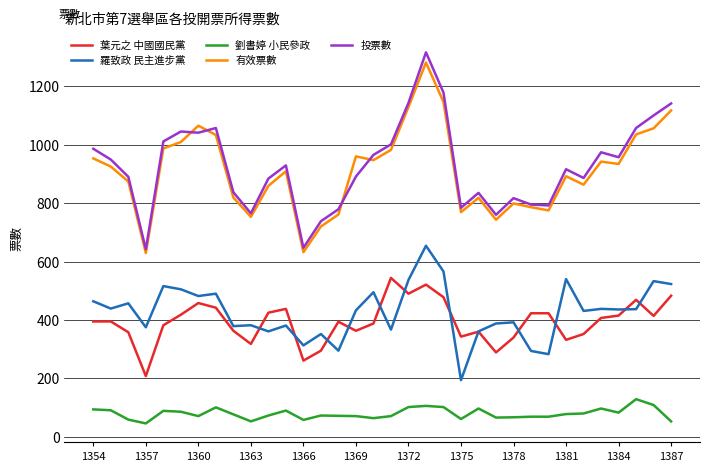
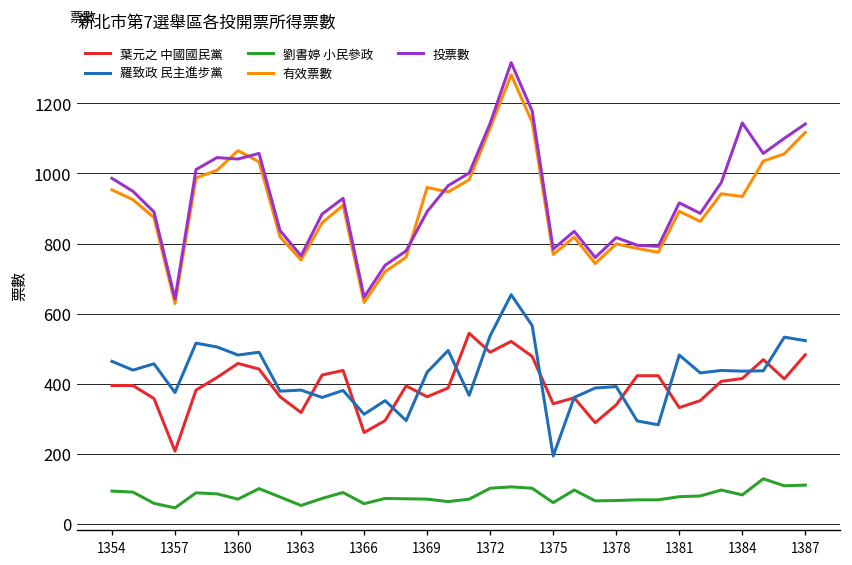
  {
    "葉元之 中國國民黨": {
      "1354": 400,
      "1357": 210,
      "1360": 460,
      "1363": 320,
      "1366": 260,
      "1369": 360,
      "1372": 490,
      "1375": 340,
      "1378": 340,
      "1381": 330,
      "1384": 420,
      "1387": 480
    },
    "羅致政 民主進步黨": {
      "1354": 460,
      "1357": 380,
      "1360": 480,
      "1363": 380,
      "1366": 310,
      "1369": 430,
      "1372": 540,
      "1375": 190,
      "1378": 390,
-     "1381": 540,
+     "1381": 480,
      "1384": 440,
      "1387": 520
    },
    "劉書婷 小民參政": {
      "1354": 90,
      "1357": 50,
      "1360": 70,
      "1363": 50,
      "1366": 60,
      "1369": 70,
      "1372": 100,
      "1375": 60,
      "1378": 70,
      "1381": 80,
      "1384": 80,
-     "1387": 50
+     "1387": 110
    },
    "有效票數": {
      "1354": 950,
      "1357": 630,
      "1360": 1070,
      "1363": 750,
      "1366": 630,
      "1369": 960,
      "1372": 1130,
      "1375": 770,
      "1378": 800,
      "1381": 890,
      "1384": 930,
      "1387": 1120
    },
    "投票數": {
      "1354": 990,
      "1357": 640,
      "1360": 1040,
      "1363": 770,
      "1366": 650,
      "1369": 890,
      "1372": 1140,
      "1375": 780,
      "1378": 820,
      "1381": 920,
-     "1384": 960,
+     "1384": 1140,
      "1387": 1140
    }
  }
